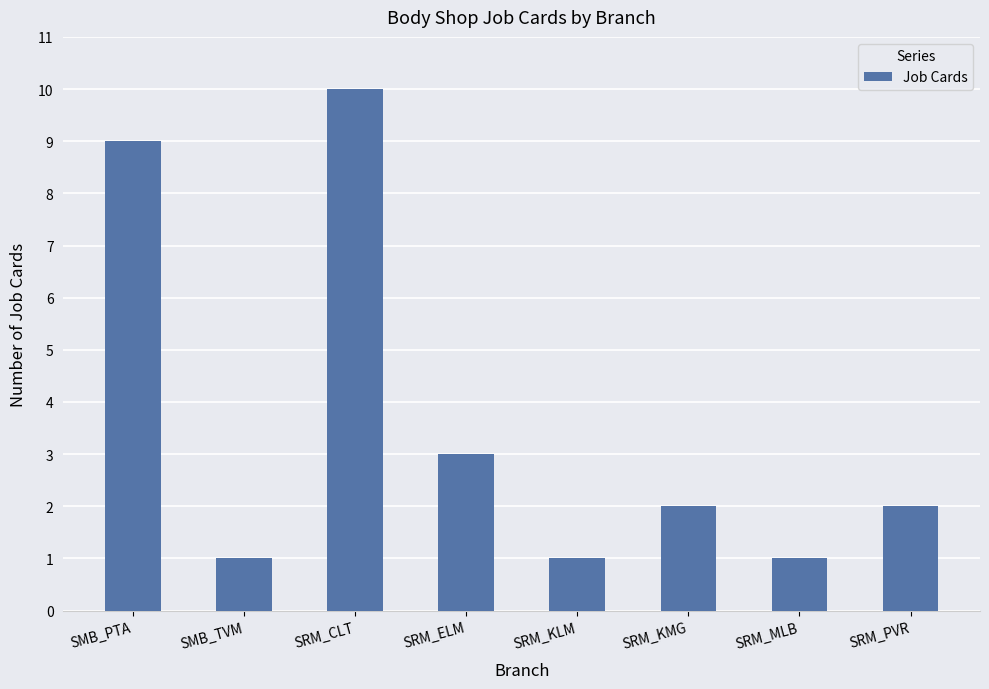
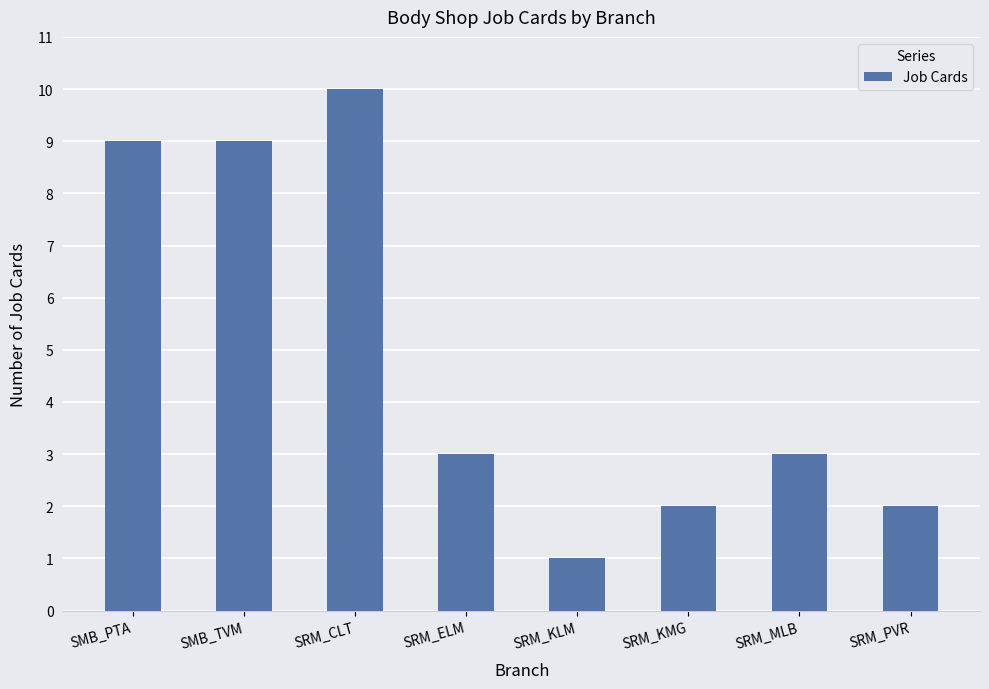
  {
    "SMB_PTA": 9,
-   "SMB_TVM": 1,
+   "SMB_TVM": 9,
    "SRM_CLT": 10,
    "SRM_ELM": 3,
    "SRM_KLM": 1,
    "SRM_KMG": 2,
-   "SRM_MLB": 1,
+   "SRM_MLB": 3,
    "SRM_PVR": 2
  }
